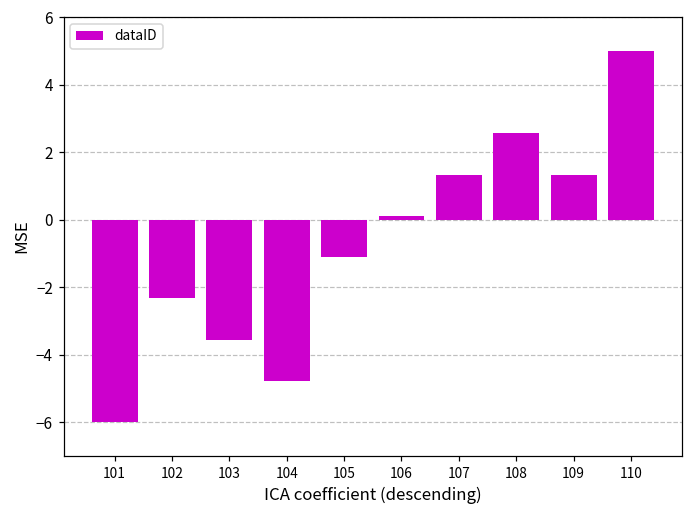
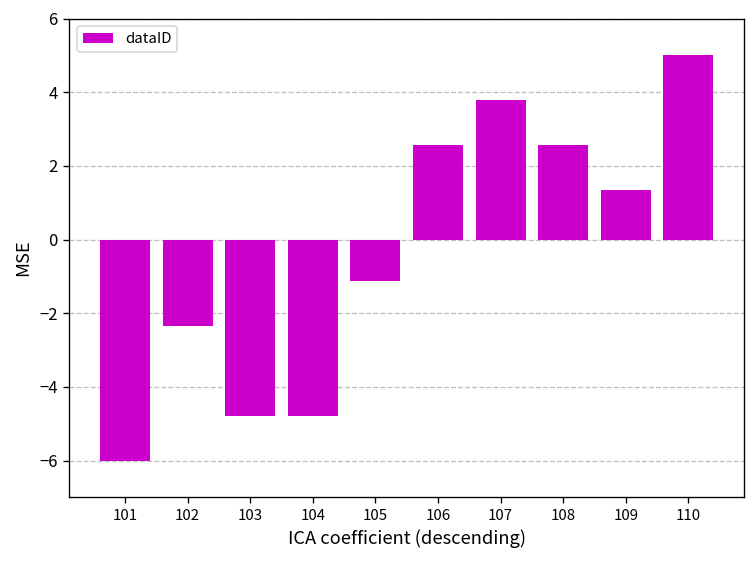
  {
    "101": -6.0,
    "102": -2.3,
-   "103": -3.6,
+   "103": -4.8,
    "104": -4.8,
    "105": -1.1,
-   "106": 0.1,
-   "107": 1.3,
+   "106": 2.6,
+   "107": 3.8,
    "108": 2.6,
    "109": 1.3,
    "110": 5.0
  }
